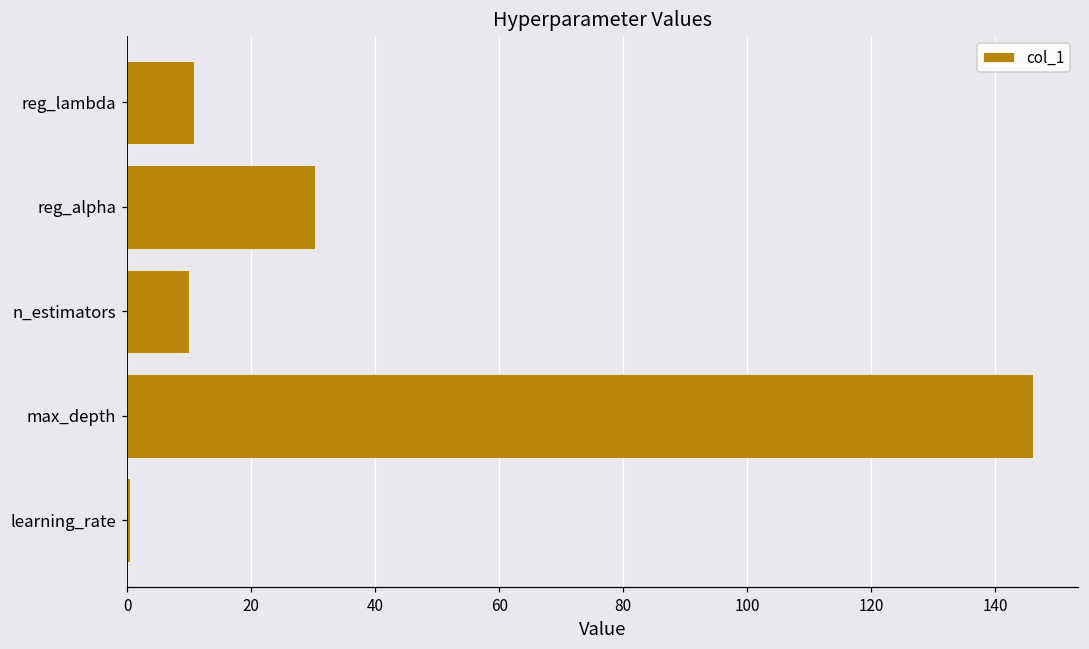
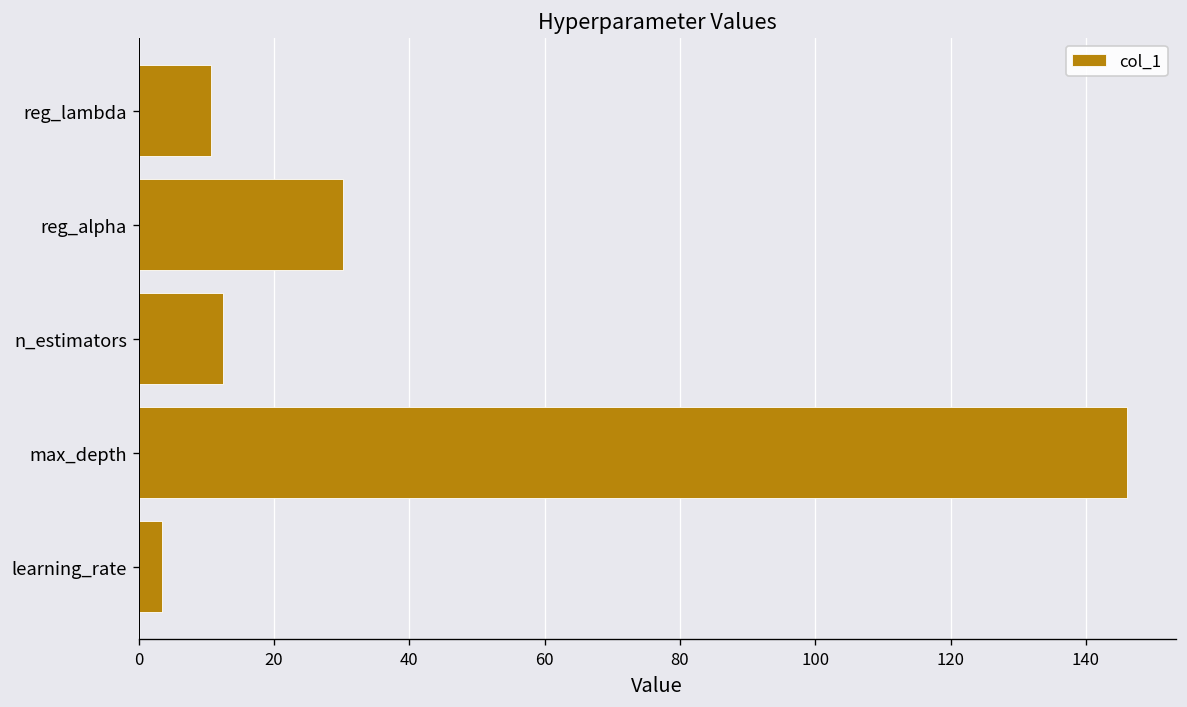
  {
    "reg_lambda": 11,
    "reg_alpha": 30,
-   "n_estimators": 10,
+   "n_estimators": 13,
    "max_depth": 146,
-   "learning_rate": 0
+   "learning_rate": 3
  }
